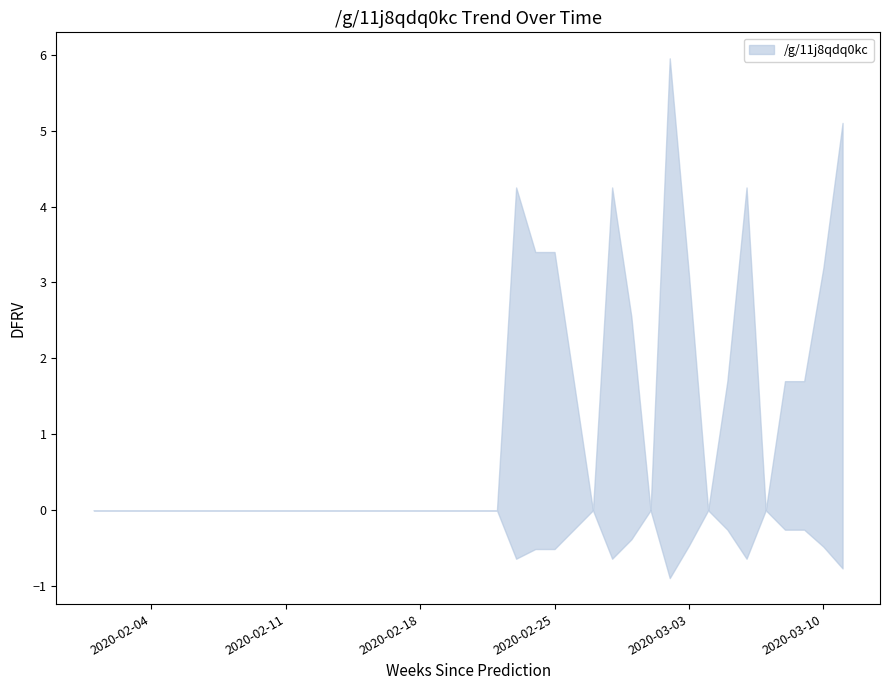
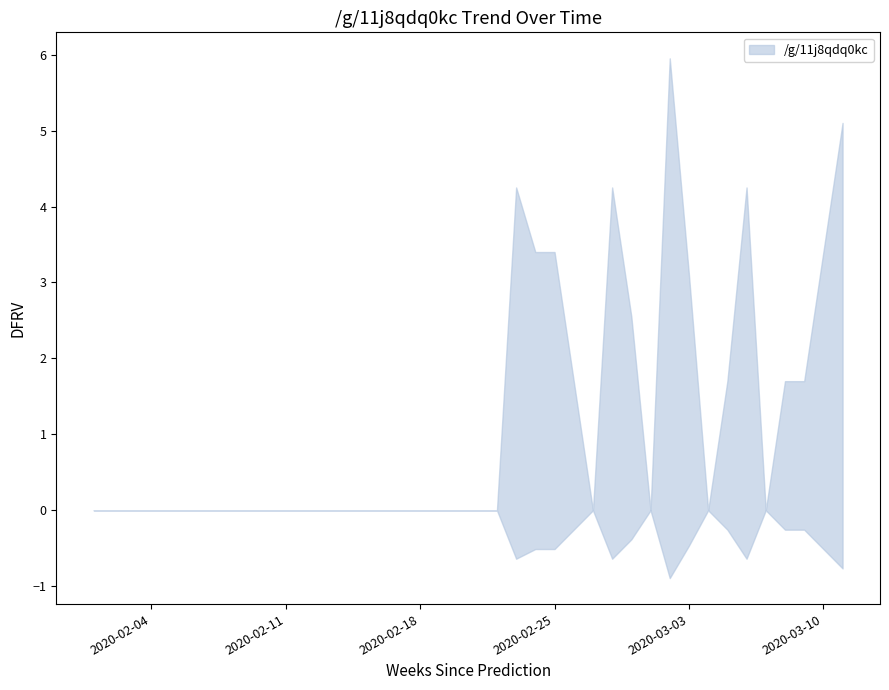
  {
-   "2020-03-10": 3.2
+   "2020-03-10": 3.4
  }
